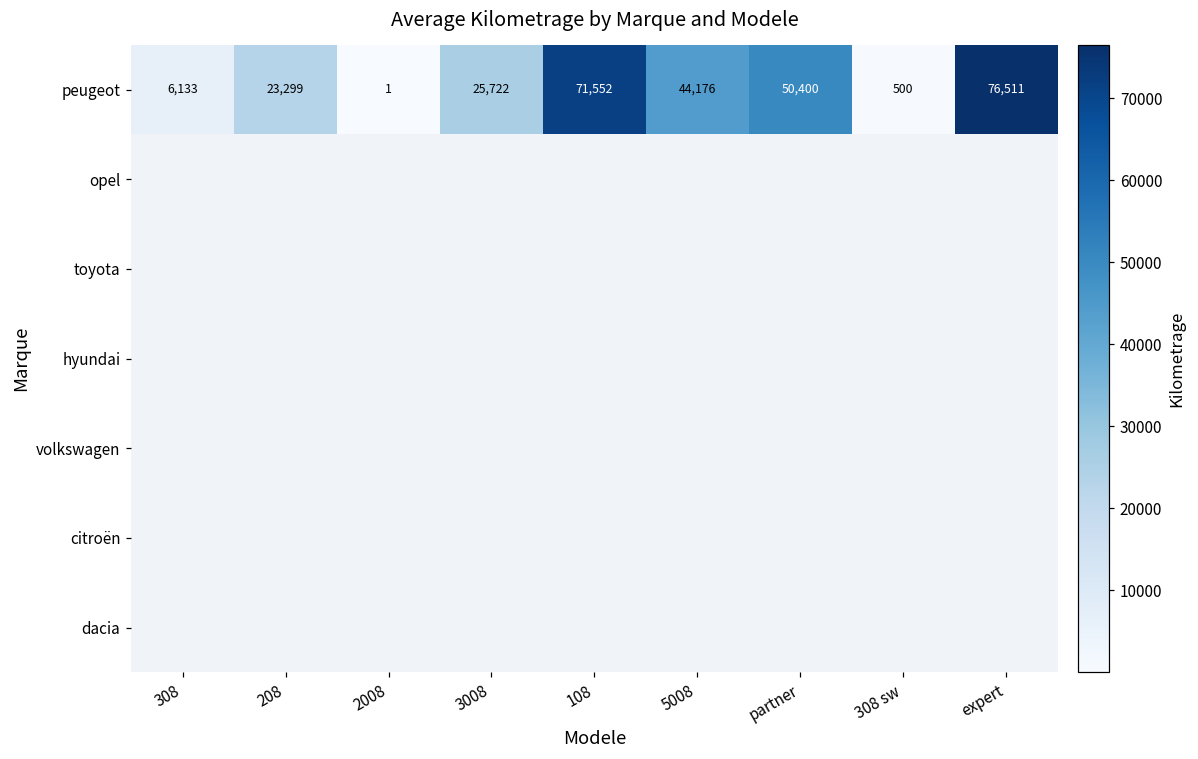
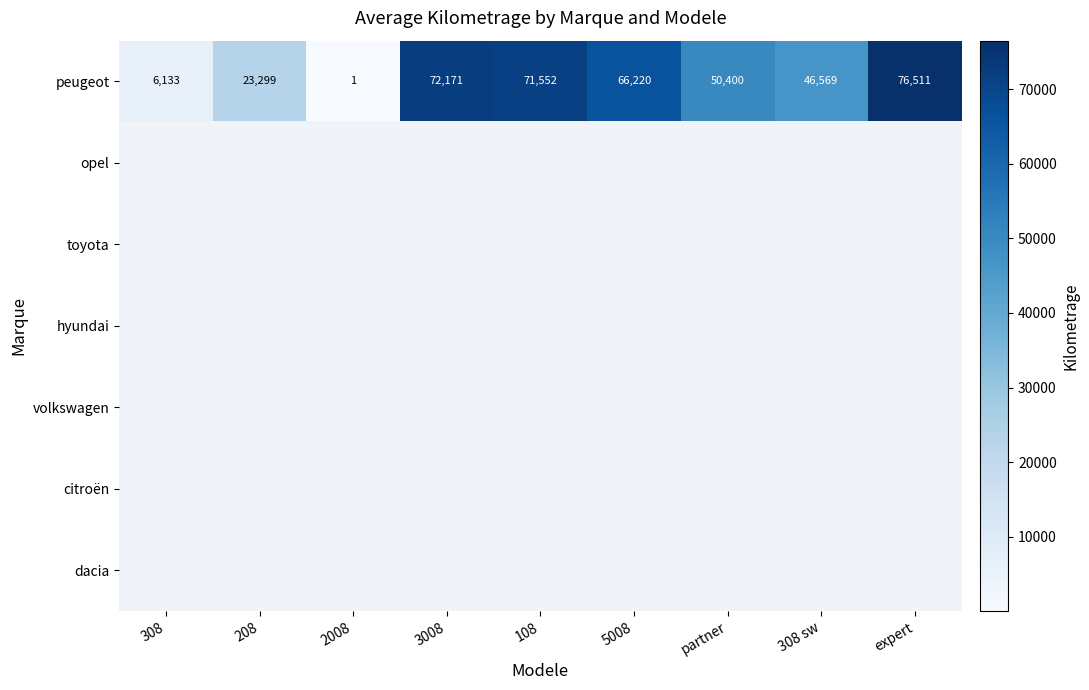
  {
    "peugeot": {
      "308": "6,133",
      "208": "23,299",
      "2008": "1",
-     "3008": "25,722",
+     "3008": "72,171",
      "108": "71,552",
-     "5008": "44,176",
+     "5008": "66,220",
      "partner": "50,400",
-     "308 sw": "500",
+     "308 sw": "46,569",
      "expert": "76,511"
    }
  }
